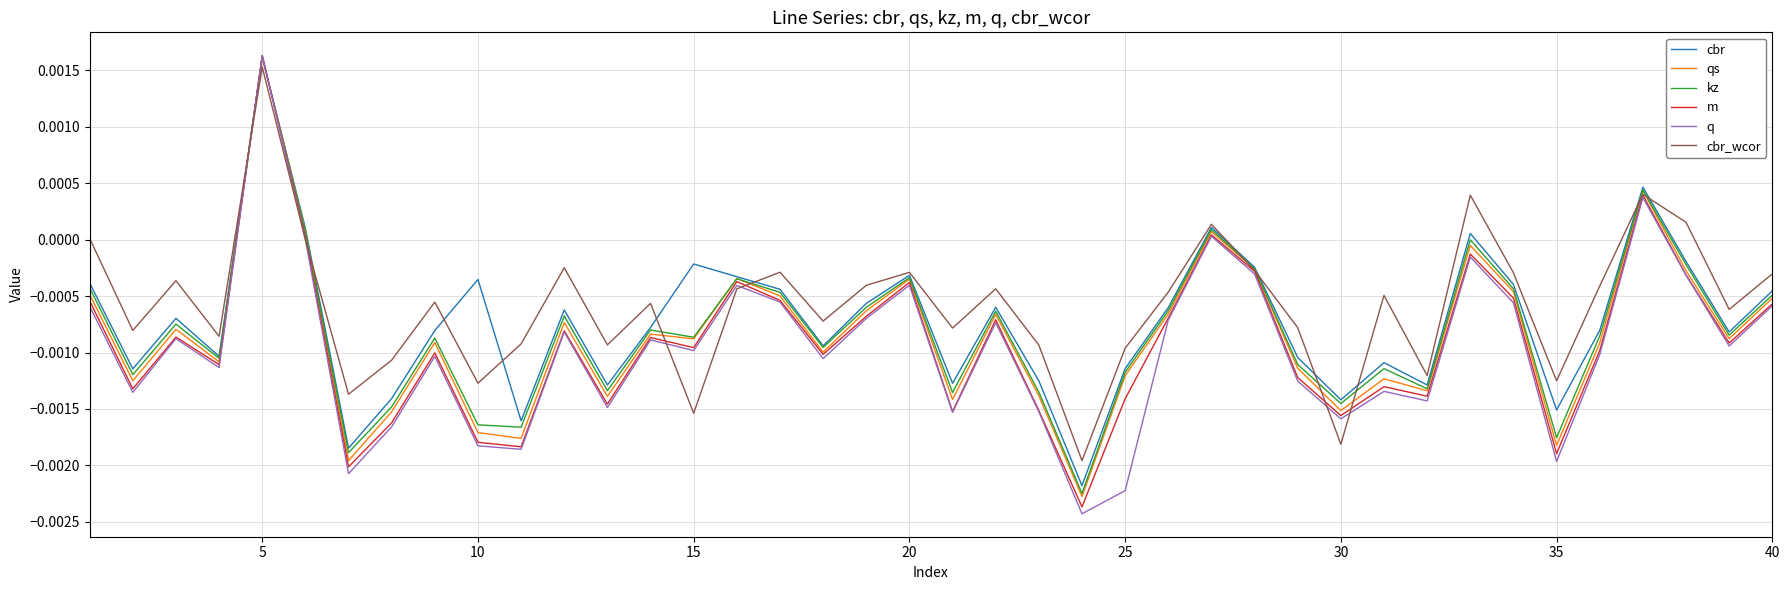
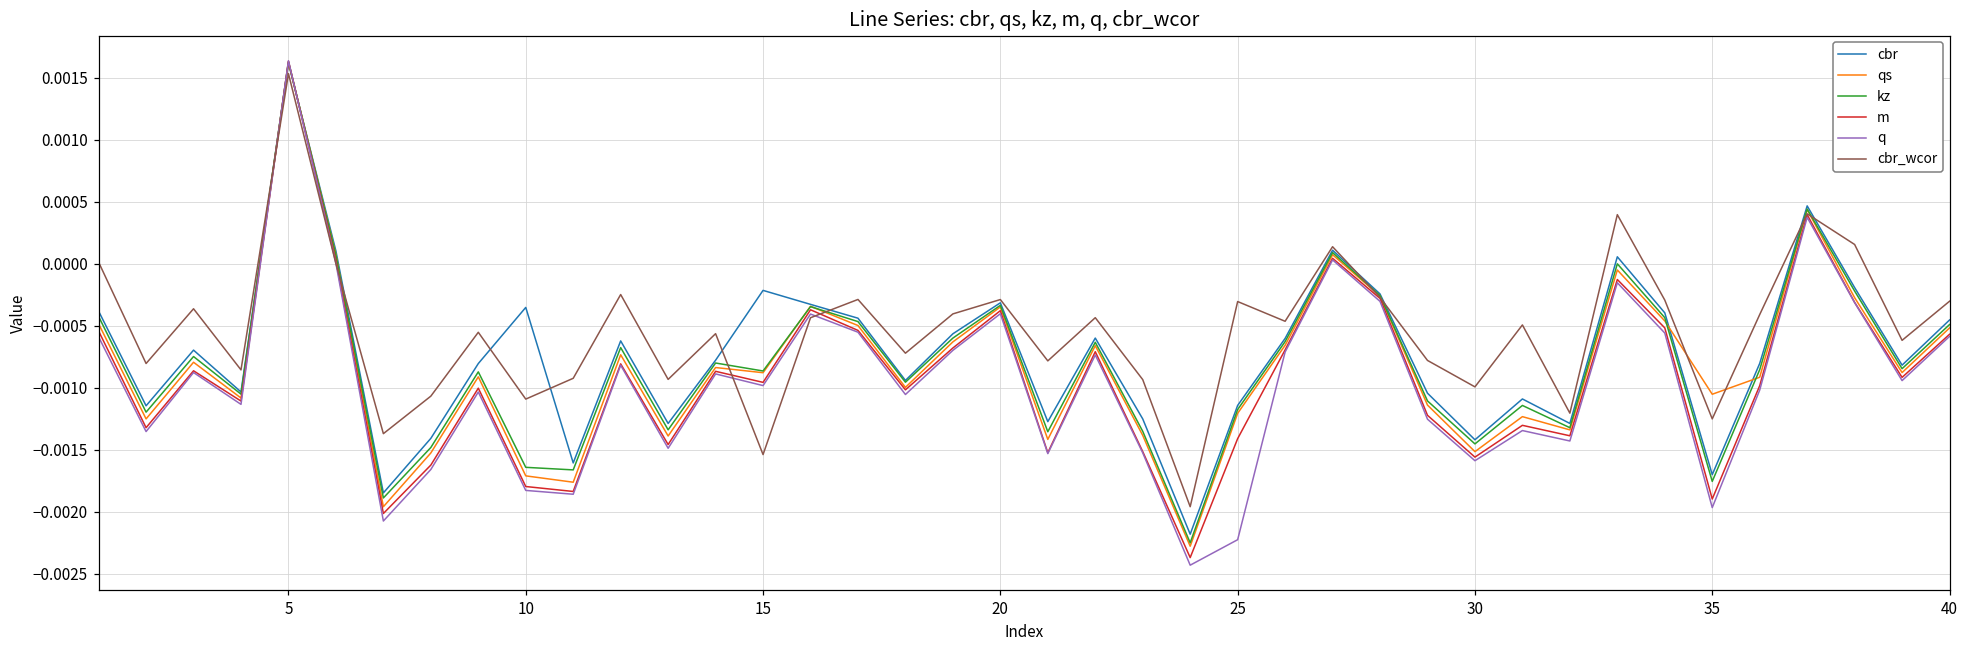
  {
    "cbr": {
      "10": -0.00035,
      "15": -0.00022,
      "25": -0.00114,
      "30": -0.00142,
-     "35": -0.00151,
+     "35": -0.00170,
      "40": -0.00045
    },
    "qs": {
      "10": -0.00171,
      "25": -0.00121,
      "30": -0.00151,
-     "35": -0.00182,
+     "35": -0.00105,
      "40": -0.00052
    },
    "kz": {
      "10": -0.00164,
      "25": -0.00118,
      "30": -0.00145,
      "35": -0.00175,
      "40": -0.00049
    },
    "m": {
      "10": -0.00180,
      "15": -0.00096,
      "20": -0.00038,
      "25": -0.00141,
      "30": -0.00156,
      "35": -0.00190
    },
    "q": {
      "10": -0.00183,
      "15": -0.00098,
      "20": -0.00040,
      "25": -0.00222,
      "30": -0.00159,
      "35": -0.00197
    },
    "cbr_wcor": {
      "5": 0.00153,
-     "10": -0.00127,
+     "10": -0.00109,
      "15": -0.00154,
      "20": -0.00029,
-     "25": -0.00096,
-     "30": -0.00181,
+     "25": -0.00031,
+     "30": -0.00099,
      "35": -0.00125,
      "40": -0.00030
    }
  }
